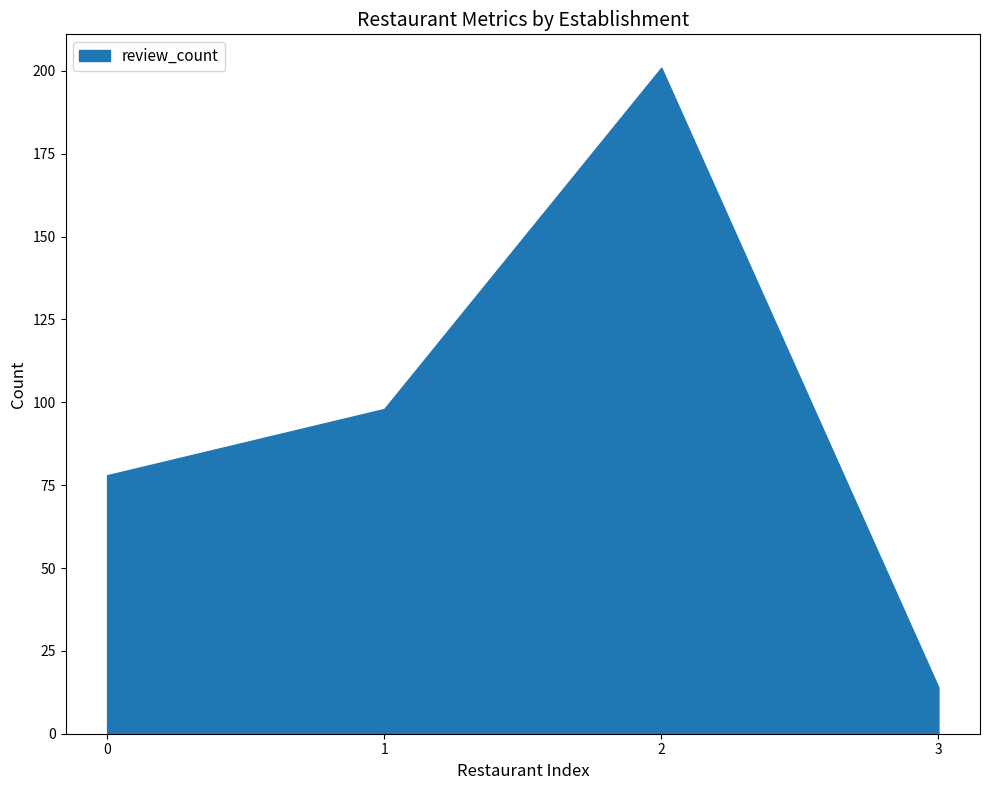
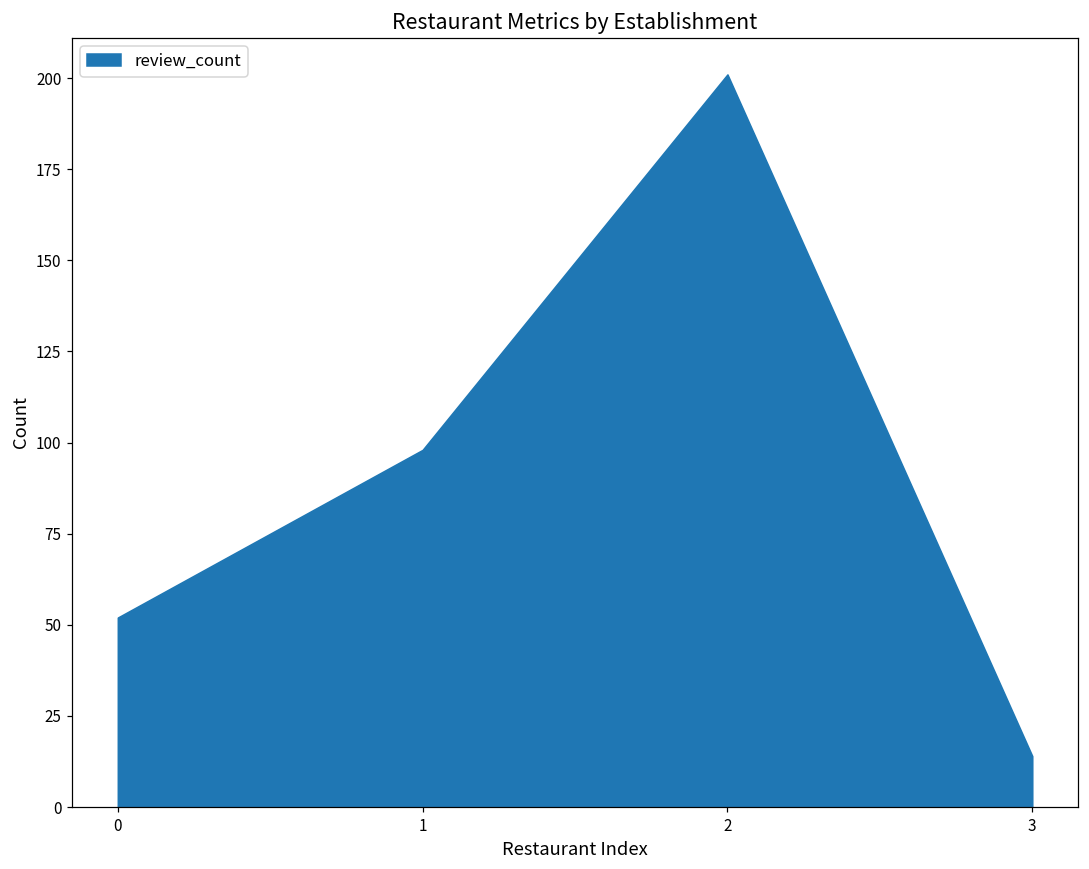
  {
-   "0": 78,
+   "0": 52,
    "1": 98,
    "2": 201,
    "3": 14
  }
